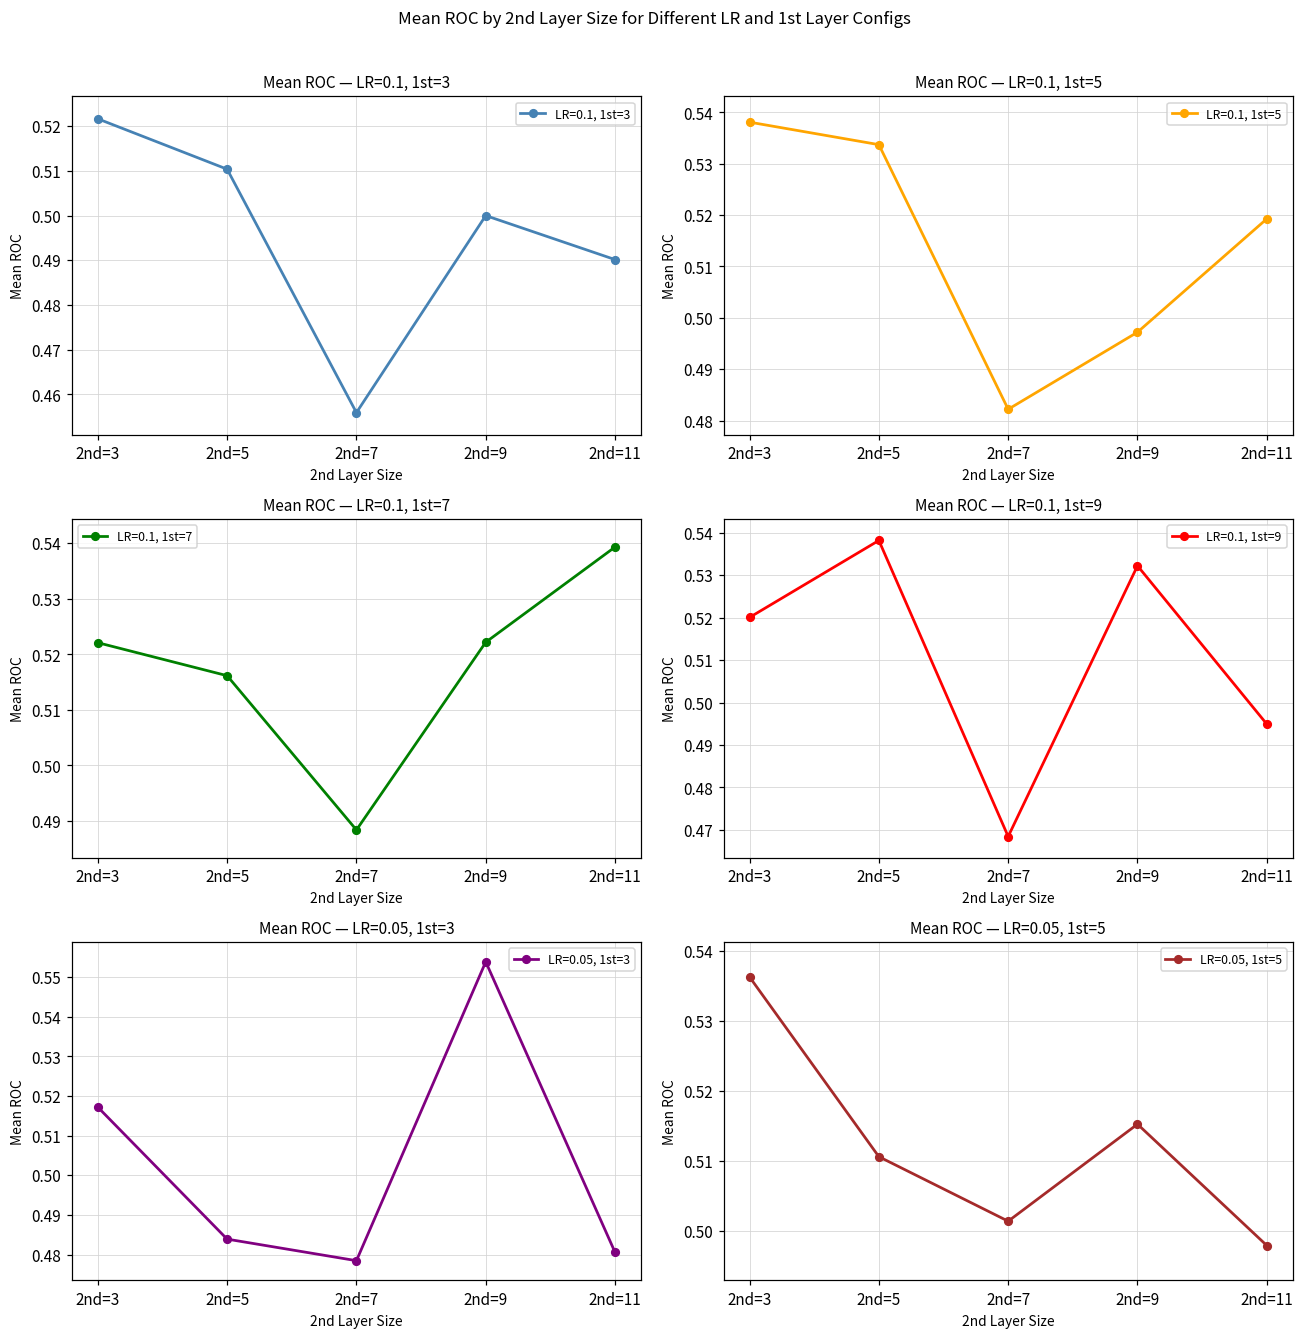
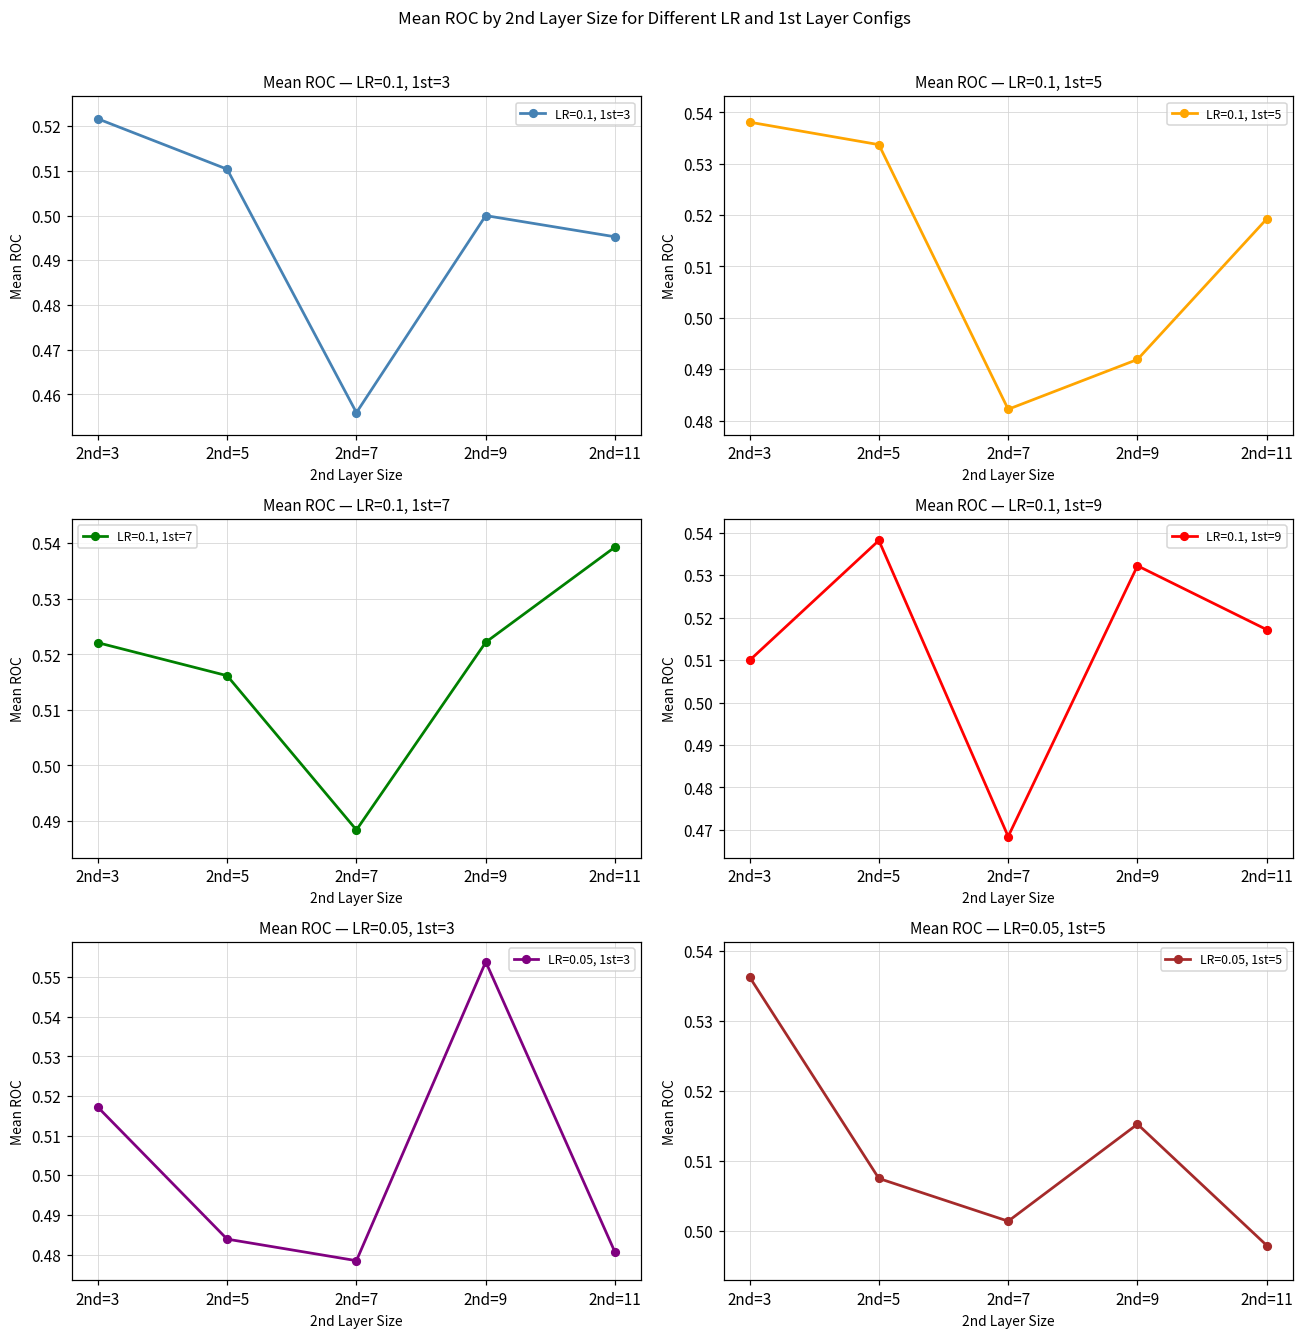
  {
    "Mean ROC — LR=0.1, 1st=3": {
      "2nd=3": 0.522,
      "2nd=5": 0.510,
      "2nd=7": 0.456,
      "2nd=9": 0.500,
-     "2nd=11": 0.490
+     "2nd=11": 0.495
    },
    "Mean ROC — LR=0.1, 1st=5": {
      "2nd=3": 0.538,
      "2nd=5": 0.534,
      "2nd=7": 0.482,
-     "2nd=9": 0.497,
+     "2nd=9": 0.492,
      "2nd=11": 0.519
    },
    "Mean ROC — LR=0.1, 1st=7": {
      "2nd=3": 0.522,
      "2nd=5": 0.516,
      "2nd=7": 0.488,
      "2nd=9": 0.522,
      "2nd=11": 0.539
    },
    "Mean ROC — LR=0.1, 1st=9": {
-     "2nd=3": 0.520,
+     "2nd=3": 0.510,
      "2nd=5": 0.538,
      "2nd=7": 0.468,
      "2nd=9": 0.532,
-     "2nd=11": 0.495
+     "2nd=11": 0.517
    },
    "Mean ROC — LR=0.05, 1st=3": {
      "2nd=3": 0.517,
      "2nd=5": 0.484,
      "2nd=7": 0.478,
      "2nd=9": 0.554,
      "2nd=11": 0.481
    },
    "Mean ROC — LR=0.05, 1st=5": {
      "2nd=3": 0.536,
-     "2nd=5": 0.511,
+     "2nd=5": 0.507,
      "2nd=7": 0.501,
      "2nd=9": 0.515,
      "2nd=11": 0.498
    }
  }
